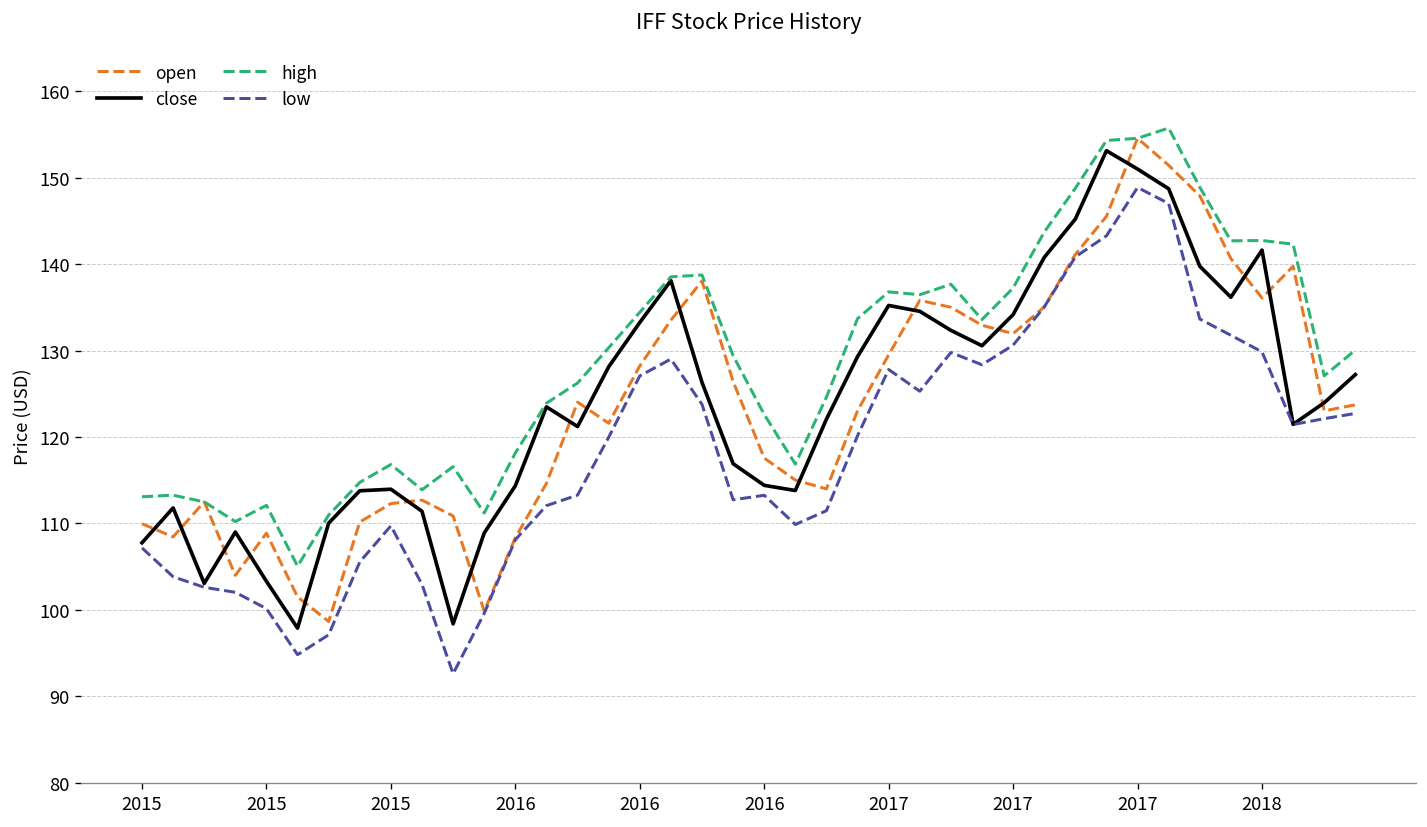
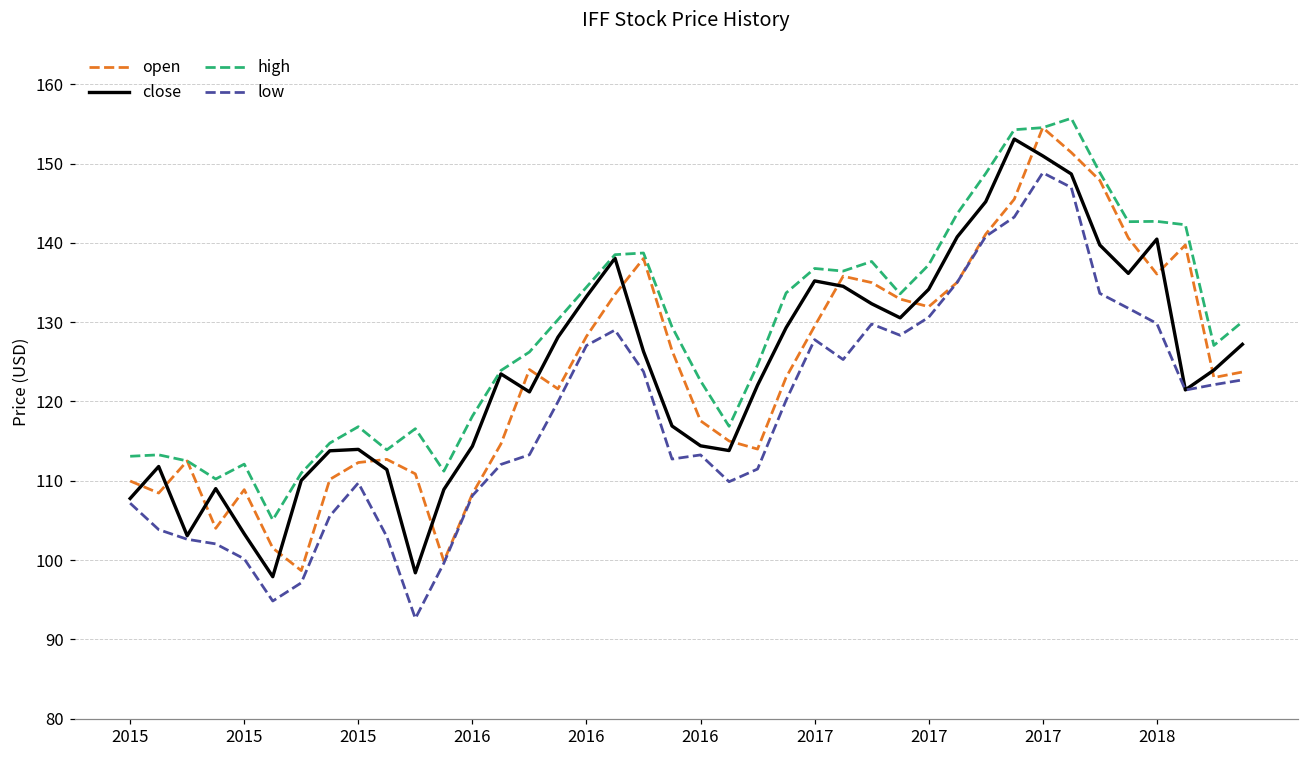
  {
    "open": {
      "2018": 136
    },
    "close": {
-     "2018": 142
+     "2018": 140
    },
    "high": {
      "2018": 143
    },
    "low": {
      "2018": 130
    }
  }
